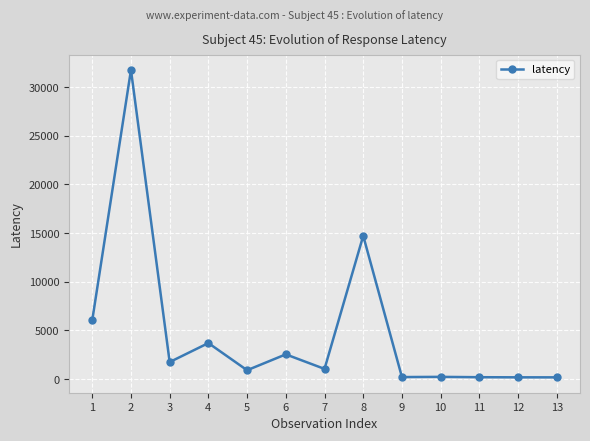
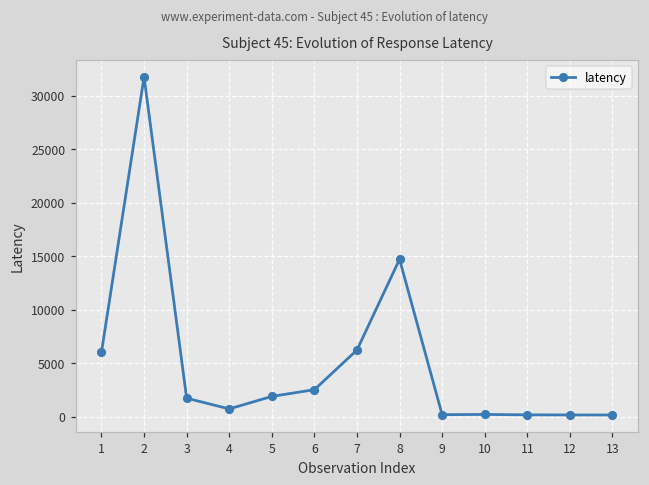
  {
    "1": 6000,
    "2": 32000,
    "3": 2000,
-   "4": 4000,
-   "5": 1000,
+   "4": 1000,
+   "5": 2000,
    "6": 3000,
-   "7": 1000,
+   "7": 6000,
    "8": 15000,
    "9": 0,
    "10": 0,
    "11": 0,
    "12": 0,
    "13": 0
  }
